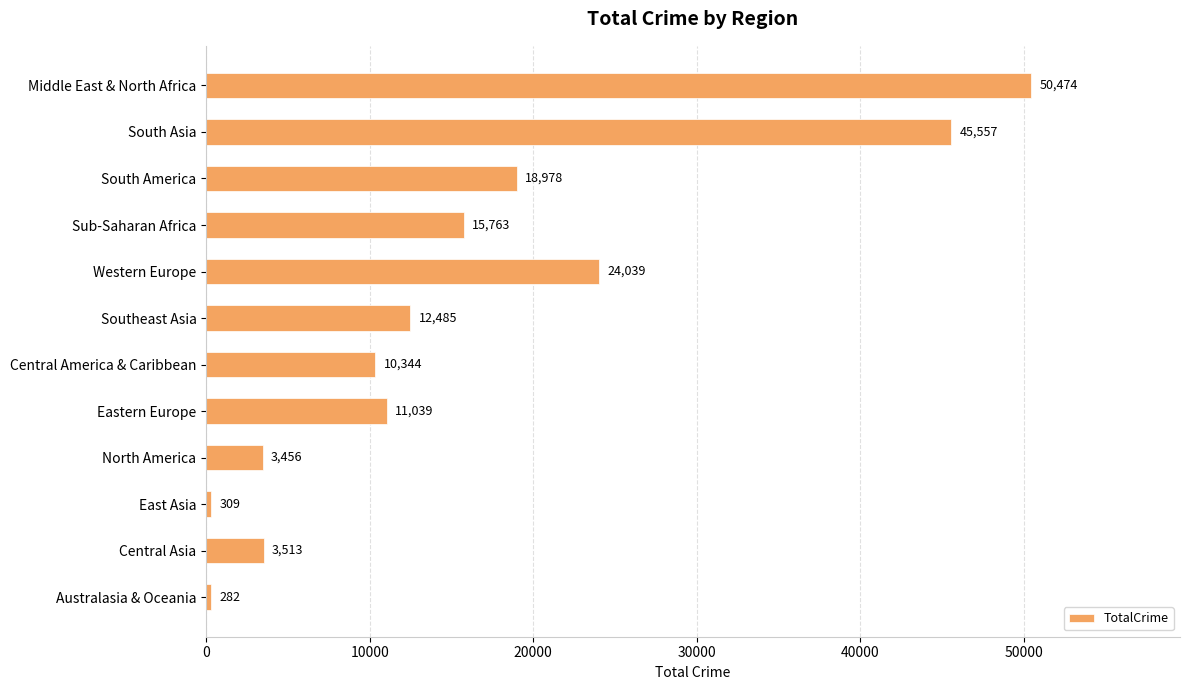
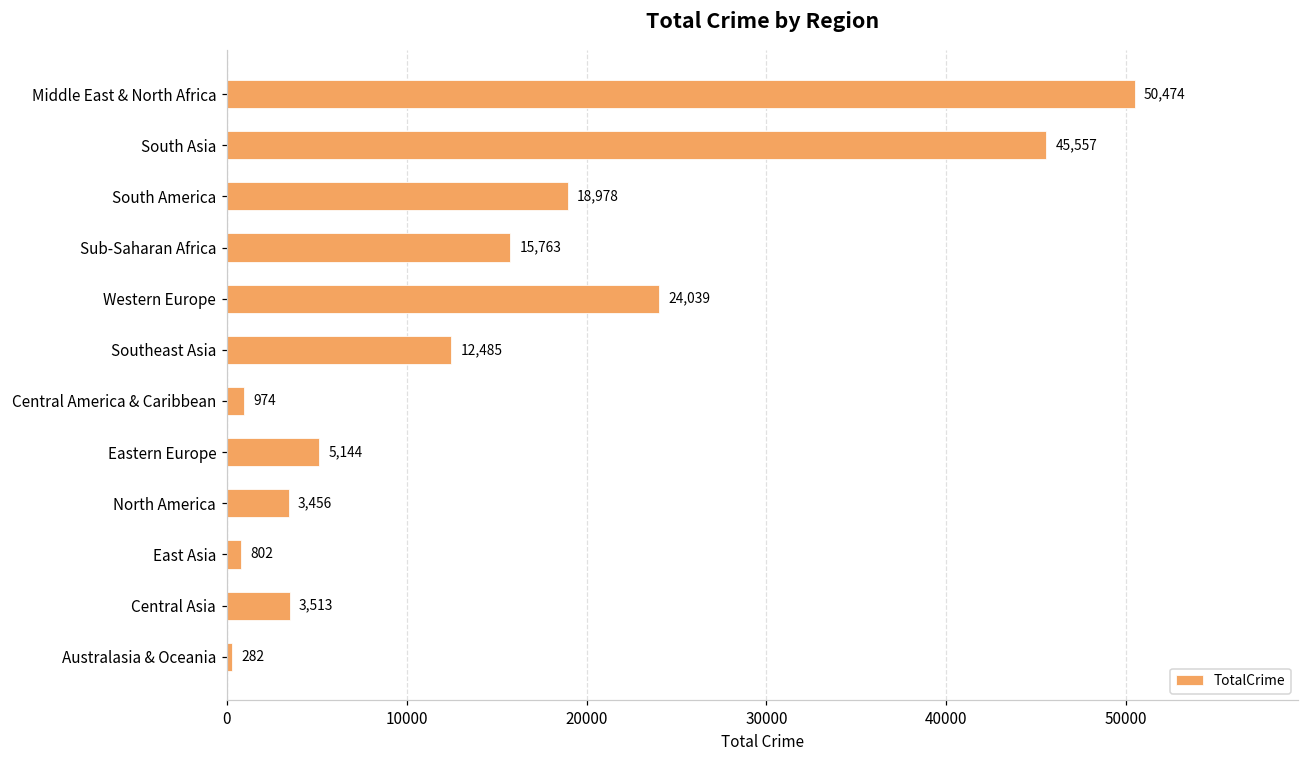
  {
    "Middle East & North Africa": "50,474",
    "South Asia": "45,557",
    "South America": "18,978",
    "Sub-Saharan Africa": "15,763",
    "Western Europe": "24,039",
    "Southeast Asia": "12,485",
-   "Central America & Caribbean": "10,344",
-   "Eastern Europe": "11,039",
+   "Central America & Caribbean": "974",
+   "Eastern Europe": "5,144",
    "North America": "3,456",
-   "East Asia": "309",
+   "East Asia": "802",
    "Central Asia": "3,513",
    "Australasia & Oceania": "282"
  }
